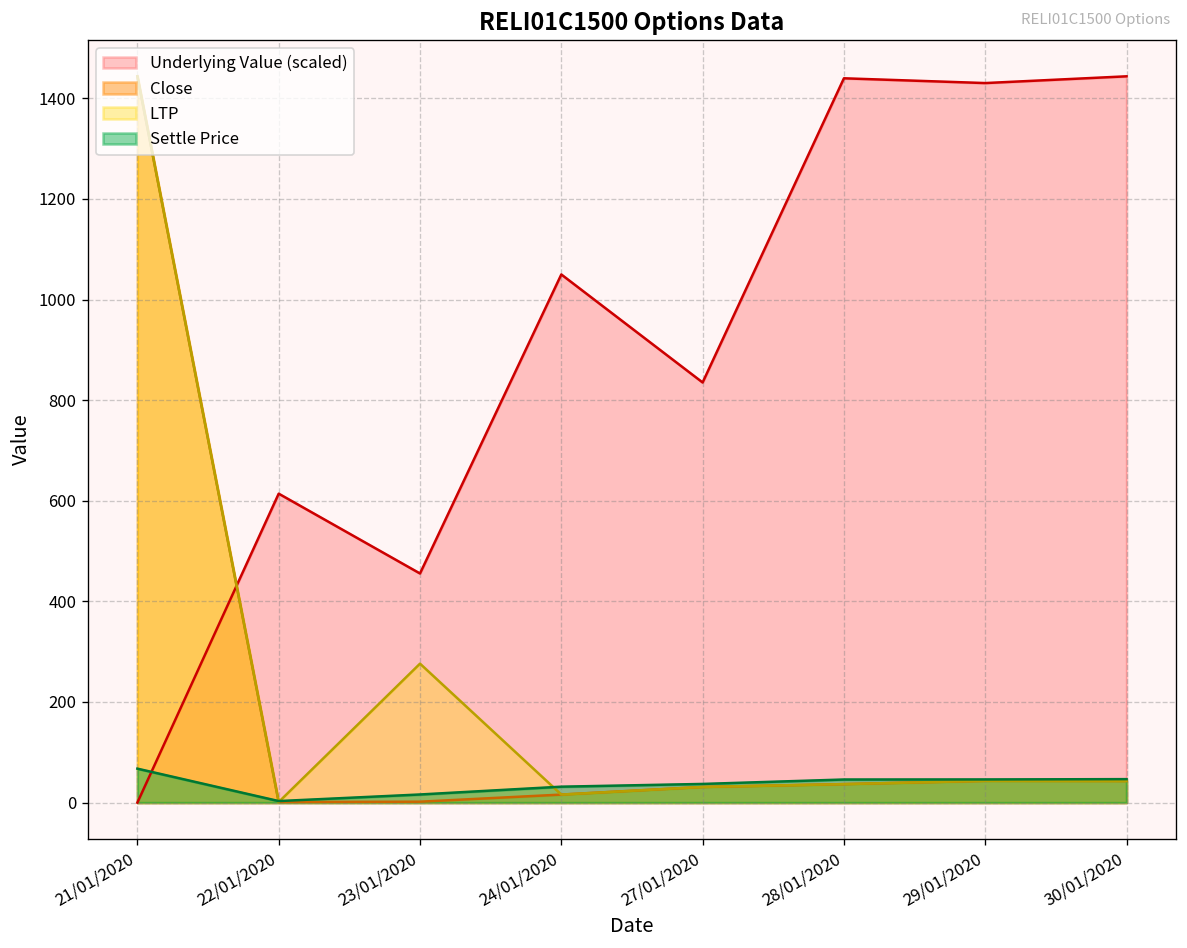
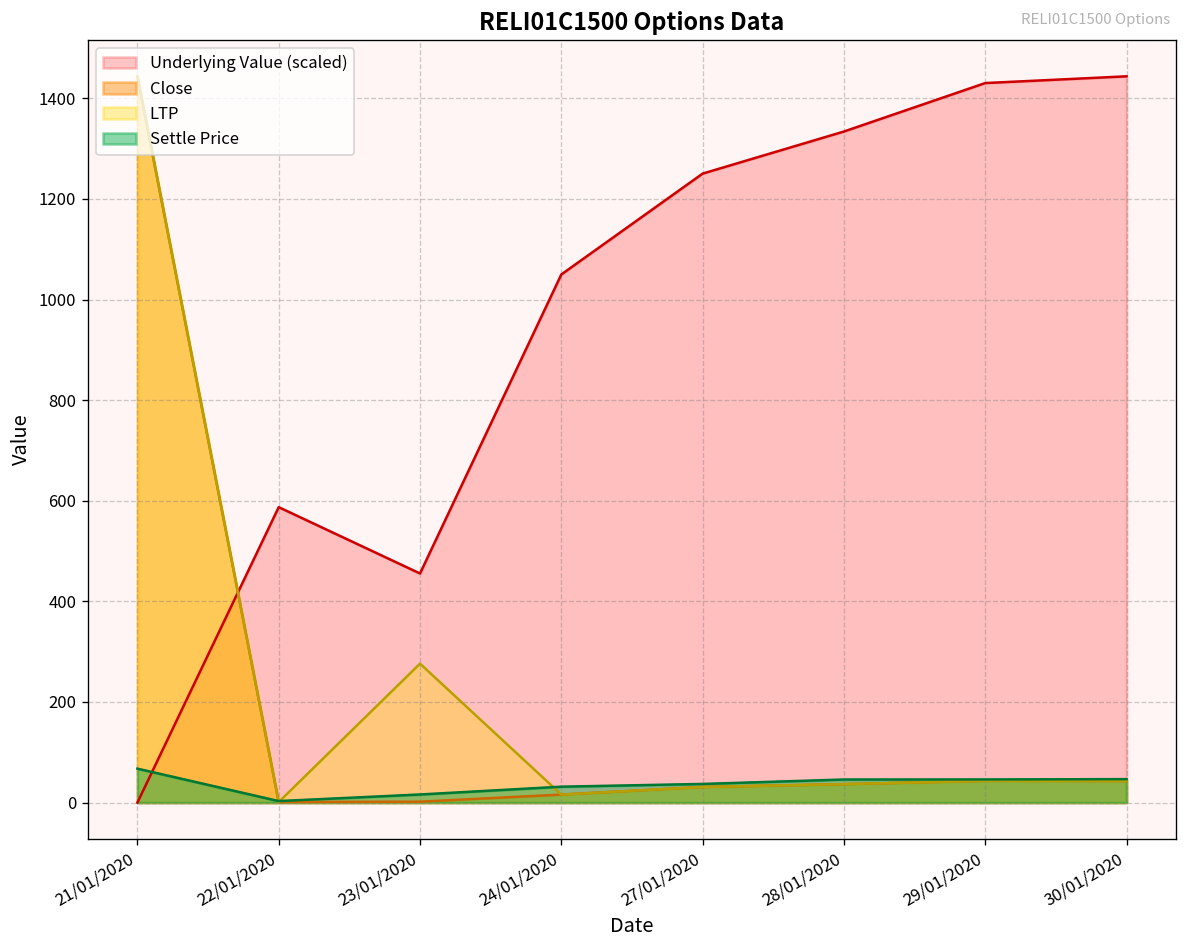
  {
    "Underlying Value (scaled)": {
      "21/01/2020": 0,
-     "22/01/2020": 610,
+     "22/01/2020": 590,
      "23/01/2020": 460,
      "24/01/2020": 1050,
-     "27/01/2020": 840,
-     "28/01/2020": 1440,
+     "27/01/2020": 1250,
+     "28/01/2020": 1330,
      "29/01/2020": 1430,
      "30/01/2020": 1440
    },
    "Close": {
      "23/01/2020": 0
    },
    "LTP": {
      "23/01/2020": 280
    },
    "Settle Price": {
      "21/01/2020": 70,
      "23/01/2020": 20,
      "24/01/2020": 30,
      "28/01/2020": 50
    }
  }
